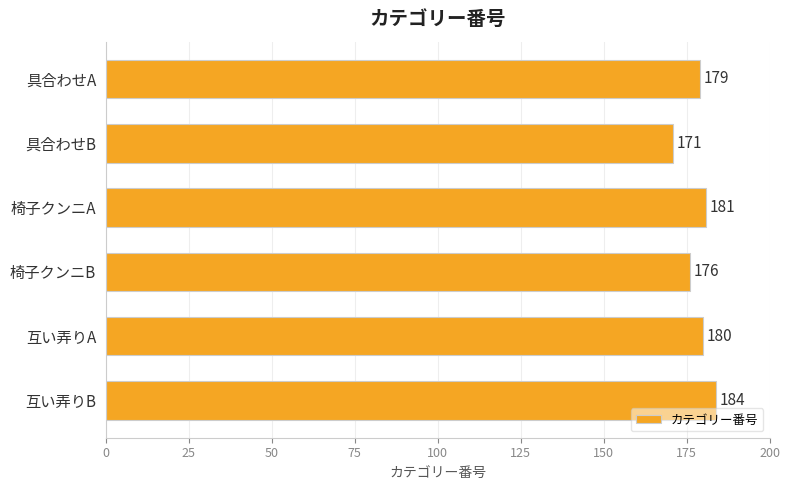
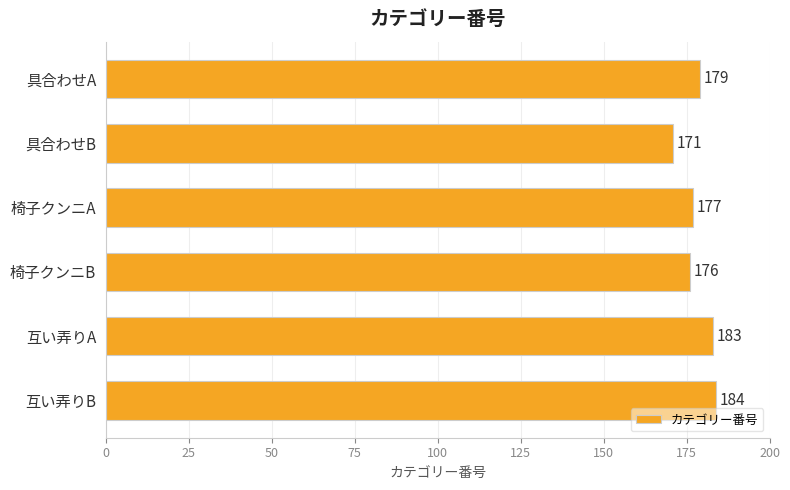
  {
    "具合わせA": 179,
    "具合わせB": 171,
-   "椅子クンニA": 181,
+   "椅子クンニA": 177,
    "椅子クンニB": 176,
-   "互い弄りA": 180
+   "互い弄りA": 183
  }
